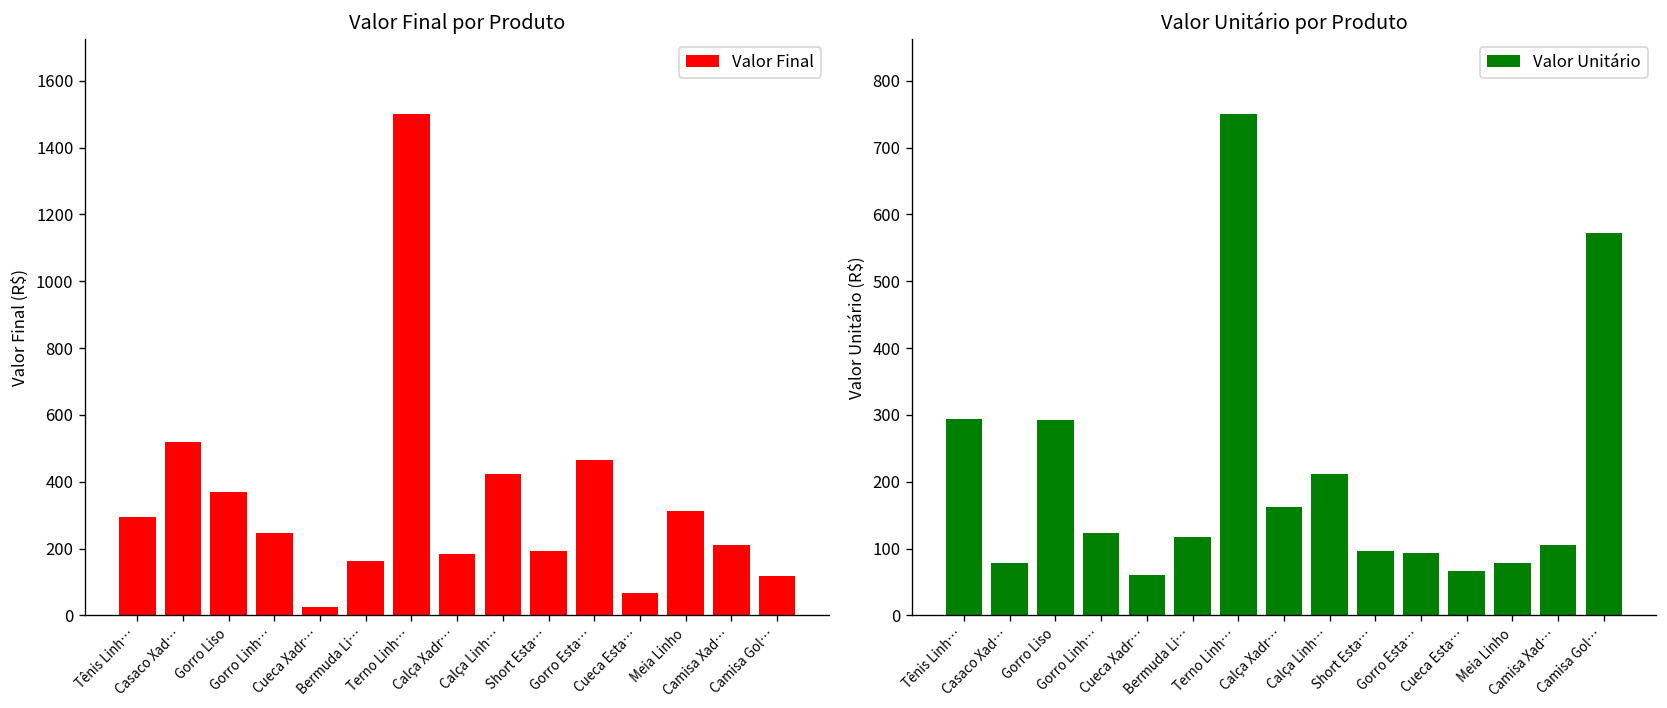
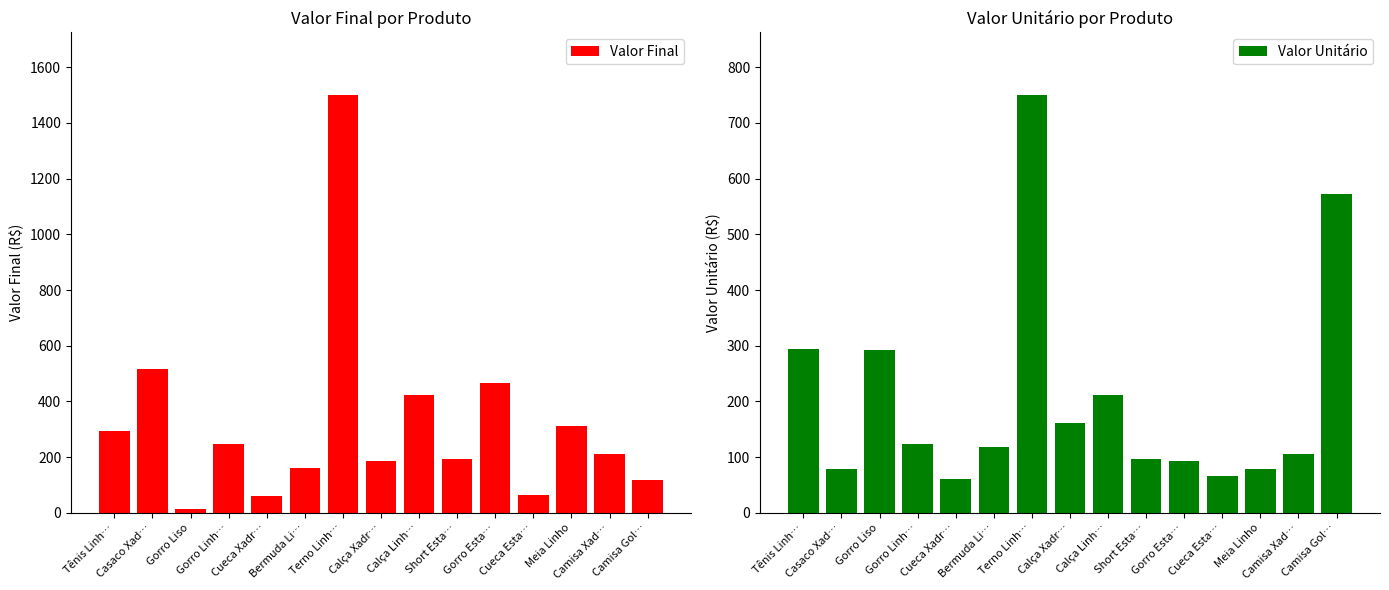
  {
    "Valor Final por Produto": {
      "Tênis Linh…": 290,
      "Casaco Xad…": 520,
-     "Gorro Liso": 370,
+     "Gorro Liso": 20,
      "Gorro Linh…": 250,
-     "Cueca Xadr…": 30,
+     "Cueca Xadr…": 60,
      "Bermuda Li…": 160,
      "Terno Linh…": 1500,
      "Calça Xadr…": 190,
      "Calça Linh…": 420,
      "Short Esta…": 190,
      "Gorro Esta…": 470,
      "Cueca Esta…": 70,
      "Meia Linho": 310,
      "Camisa Xad…": 210,
      "Camisa Gol…": 120
    },
    "Valor Unitário por Produto": {
      "Tênis Linh…": 290,
      "Casaco Xad…": 80,
      "Gorro Liso": 290,
      "Gorro Linh…": 120,
      "Cueca Xadr…": 60,
      "Bermuda Li…": 120,
      "Terno Linh…": 750,
      "Calça Xadr…": 160,
      "Calça Linh…": 210,
      "Short Esta…": 100,
      "Gorro Esta…": 90,
      "Cueca Esta…": 70,
      "Meia Linho": 80,
      "Camisa Xad…": 110,
      "Camisa Gol…": 570
    }
  }
